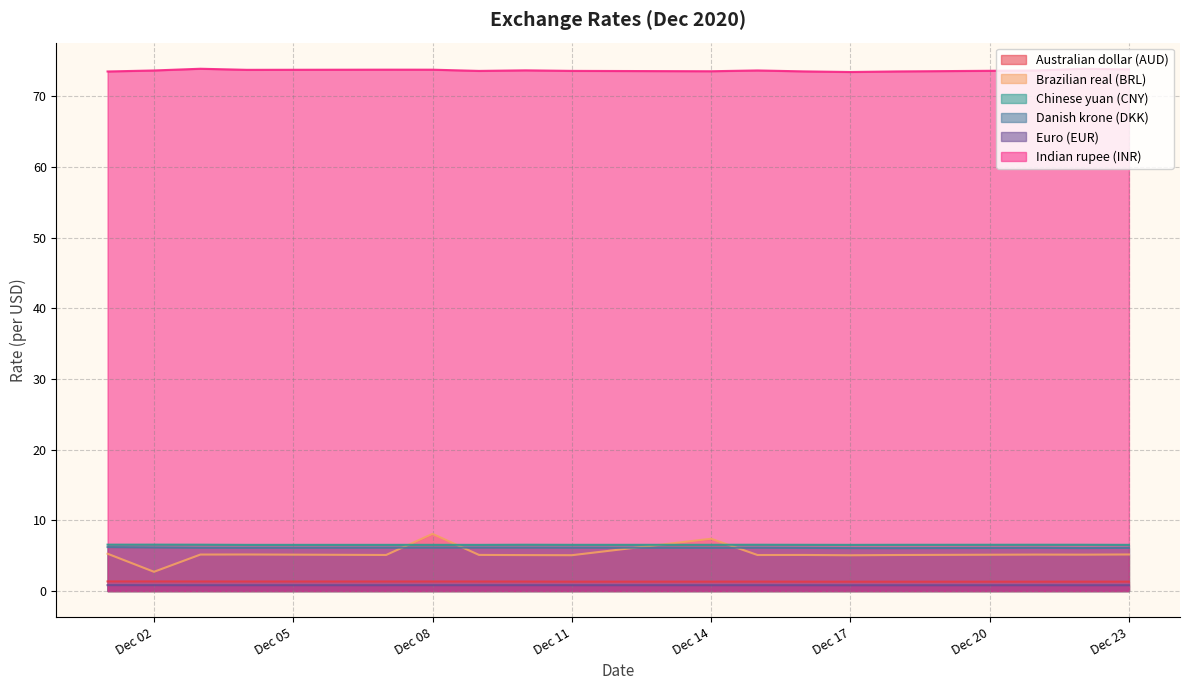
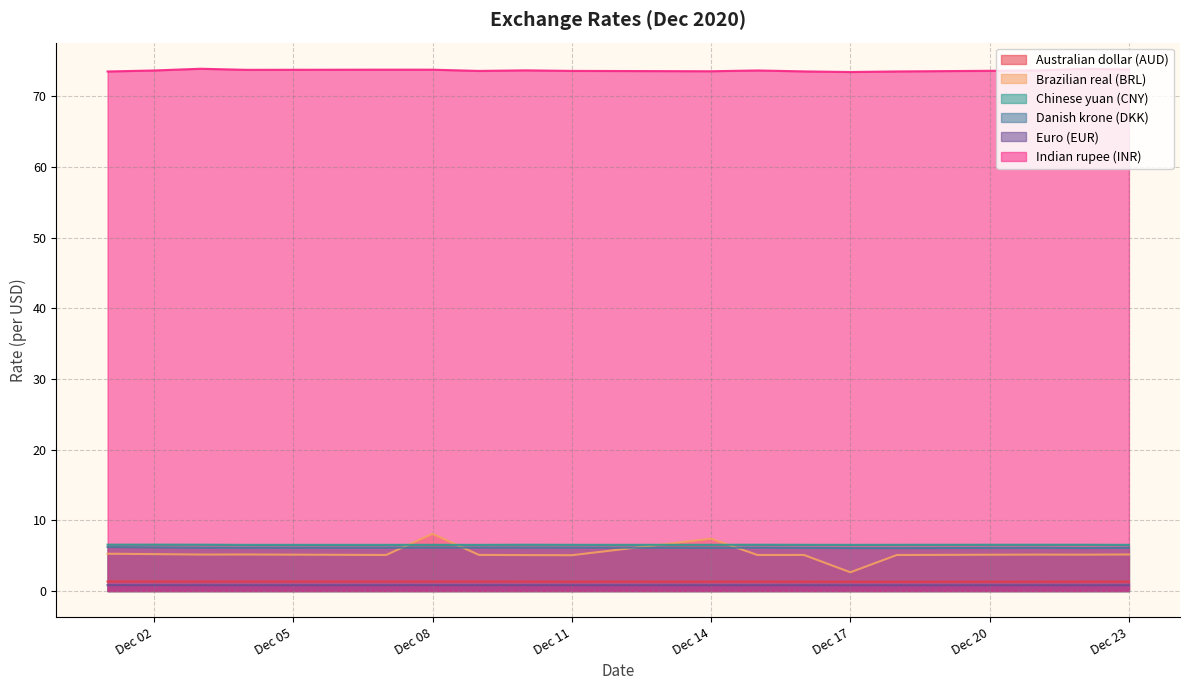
  {
    "Brazilian real (BRL)": {
-     "Dec 02": 3,
+     "Dec 02": 5,
      "Dec 08": 8,
      "Dec 11": 5,
      "Dec 14": 7,
-     "Dec 17": 5,
+     "Dec 17": 3,
      "Dec 23": 5
    }
  }
